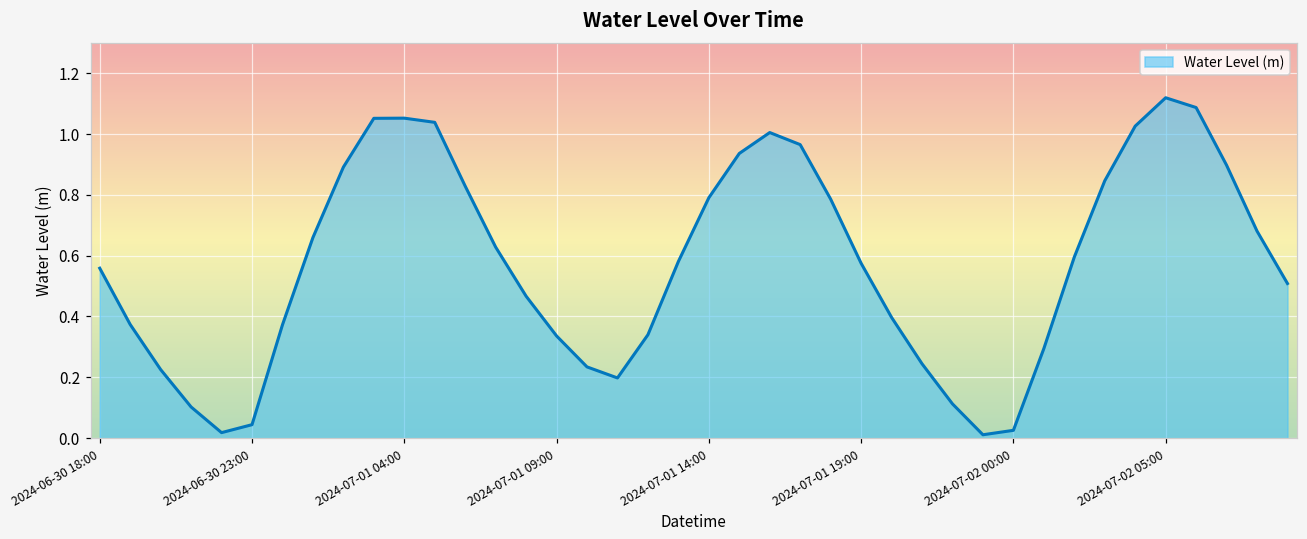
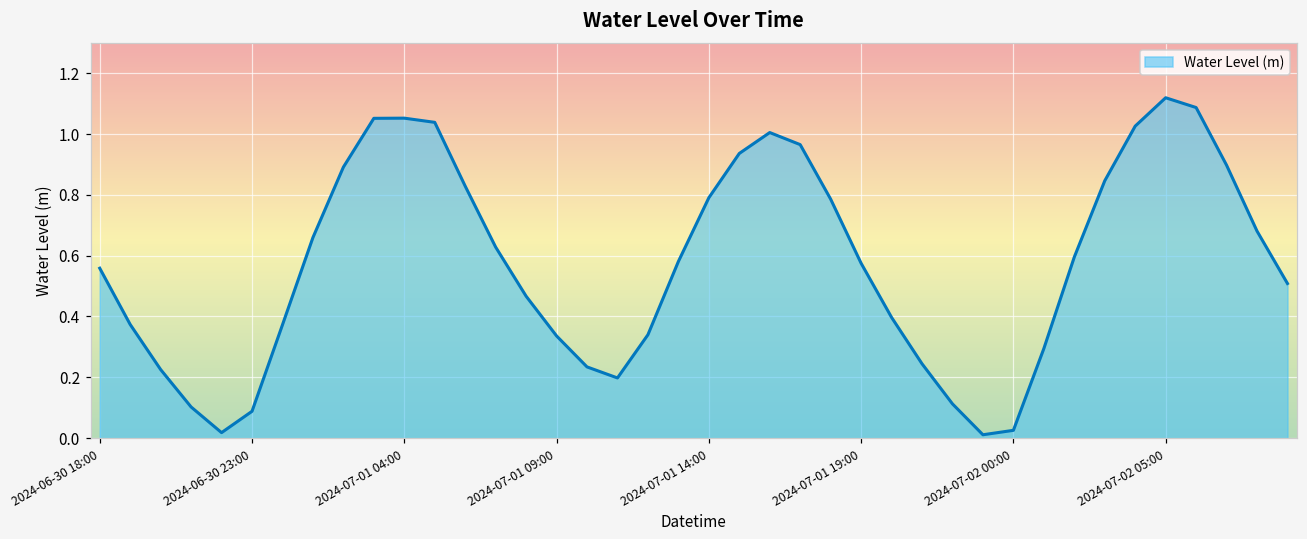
  {
    "2024-06-30 18:00": 0.56,
-   "2024-06-30 23:00": 0.04,
+   "2024-06-30 23:00": 0.09,
    "2024-07-01 04:00": 1.05,
    "2024-07-01 09:00": 0.34,
    "2024-07-01 14:00": 0.79,
    "2024-07-01 19:00": 0.58,
    "2024-07-02 00:00": 0.03,
    "2024-07-02 05:00": 1.12
  }
